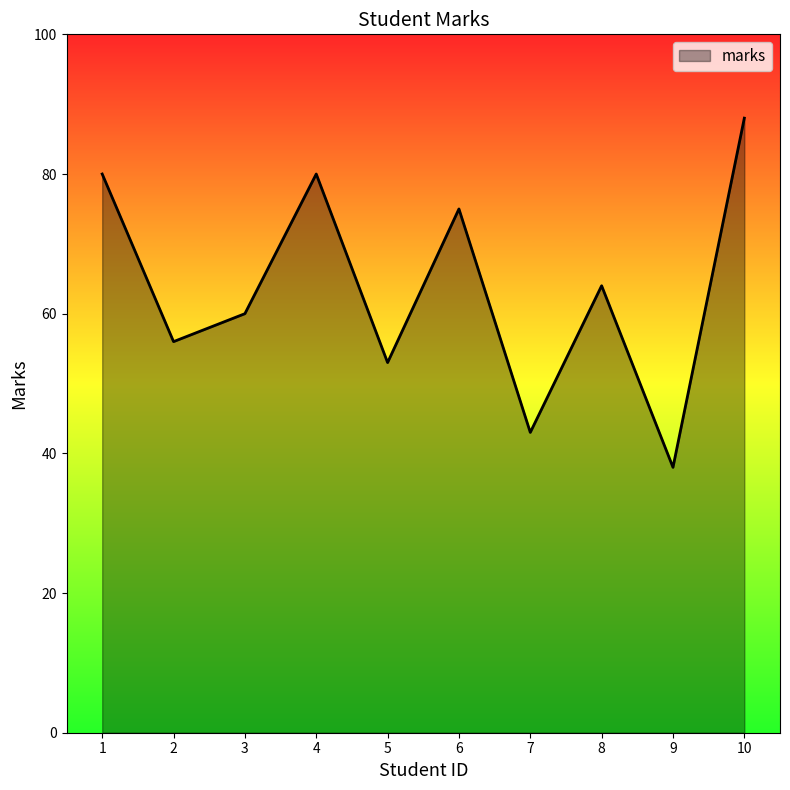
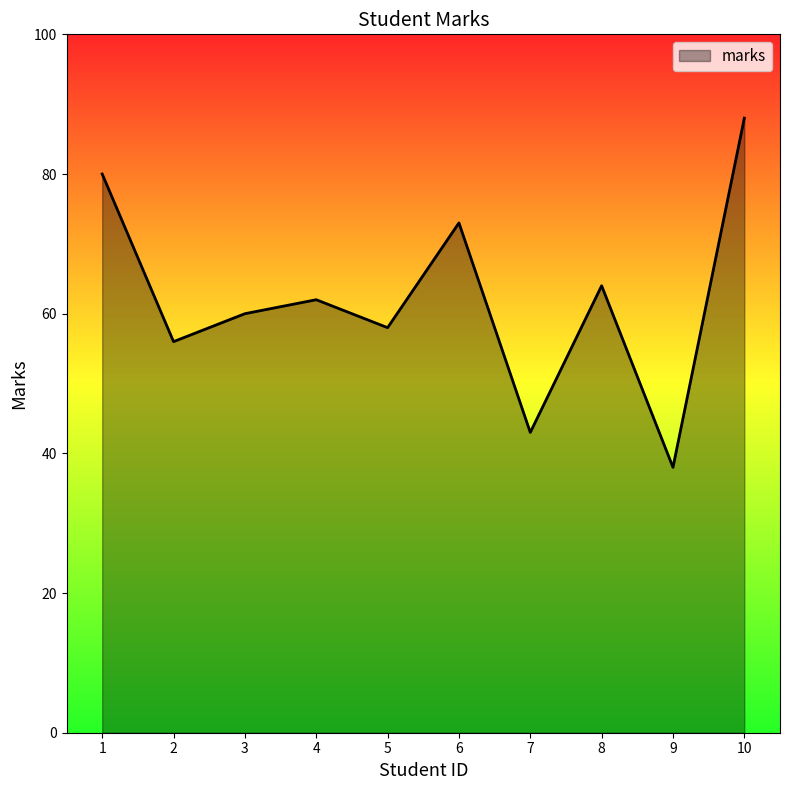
  {
    "1": 80,
    "2": 56,
    "3": 60,
-   "4": 80,
-   "5": 53,
-   "6": 75,
+   "4": 62,
+   "5": 58,
+   "6": 73,
    "7": 43,
    "8": 64,
    "9": 38,
    "10": 88
  }
